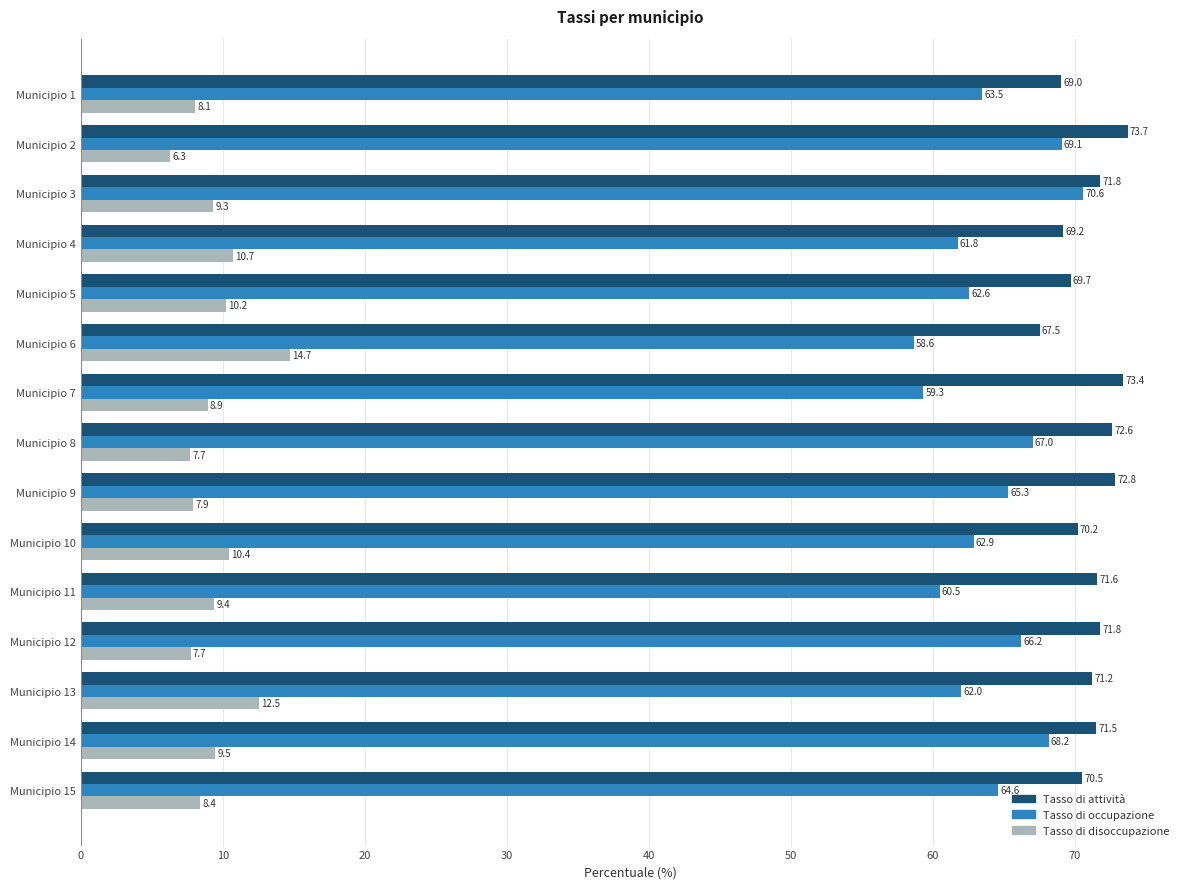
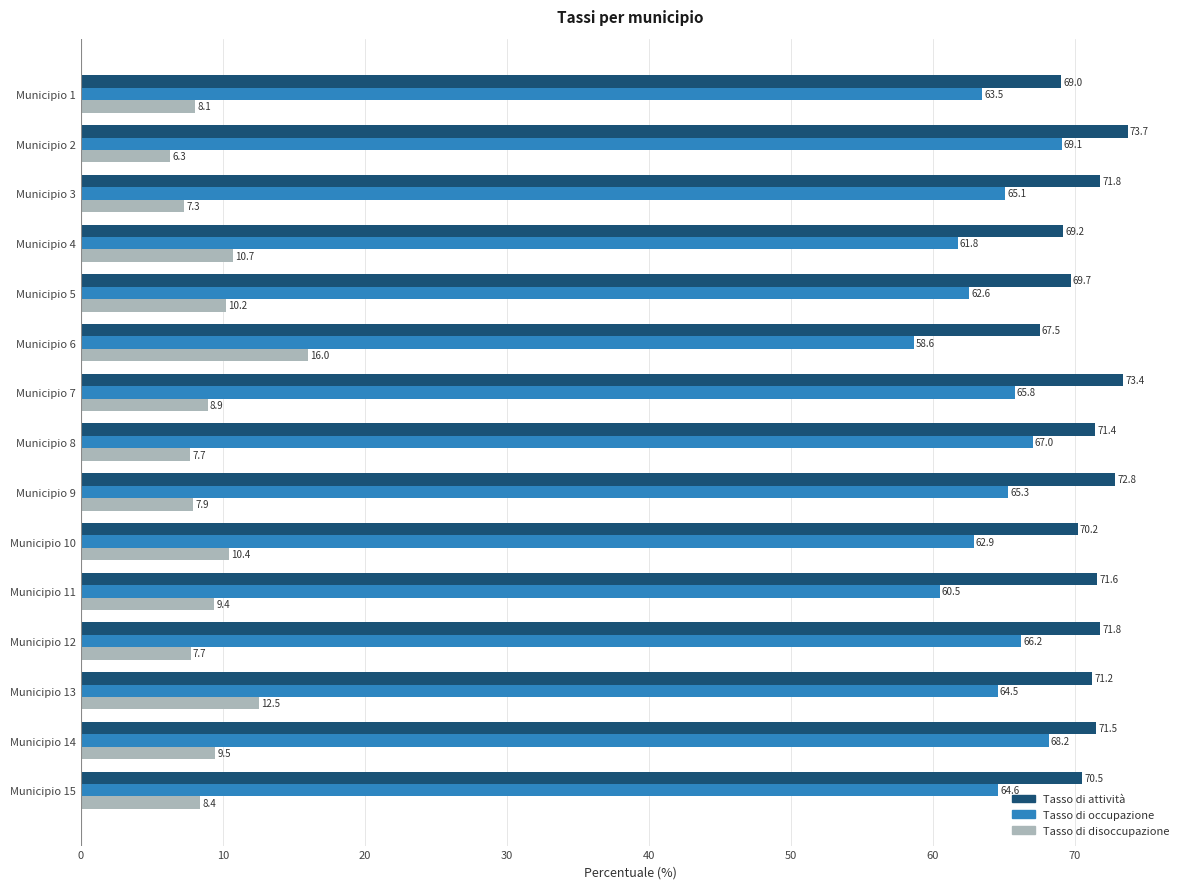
  {
    "Tasso di attività": {
      "Municipio 1": 69.0,
      "Municipio 2": 73.7,
      "Municipio 3": 71.8,
      "Municipio 4": 69.2,
      "Municipio 5": 69.7,
      "Municipio 6": 67.5,
      "Municipio 7": 73.4,
-     "Municipio 8": 72.6,
+     "Municipio 8": 71.4,
      "Municipio 9": 72.8,
      "Municipio 10": 70.2,
      "Municipio 11": 71.6,
      "Municipio 12": 71.8,
      "Municipio 13": 71.2,
      "Municipio 14": 71.5,
      "Municipio 15": 70.5
    },
    "Tasso di occupazione": {
      "Municipio 1": 63.5,
      "Municipio 2": 69.1,
-     "Municipio 3": 70.6,
+     "Municipio 3": 65.1,
      "Municipio 4": 61.8,
      "Municipio 5": 62.6,
      "Municipio 6": 58.6,
-     "Municipio 7": 59.3,
+     "Municipio 7": 65.8,
      "Municipio 8": 67.0,
      "Municipio 9": 65.3,
      "Municipio 10": 62.9,
      "Municipio 11": 60.5,
      "Municipio 12": 66.2,
-     "Municipio 13": 62.0,
+     "Municipio 13": 64.5,
      "Municipio 14": 68.2,
      "Municipio 15": 64.6
    },
    "Tasso di disoccupazione": {
      "Municipio 1": 8.1,
      "Municipio 2": 6.3,
-     "Municipio 3": 9.3,
+     "Municipio 3": 7.3,
      "Municipio 4": 10.7,
      "Municipio 5": 10.2,
-     "Municipio 6": 14.7,
+     "Municipio 6": 16.0,
      "Municipio 7": 8.9,
      "Municipio 8": 7.7,
      "Municipio 9": 7.9,
      "Municipio 10": 10.4,
      "Municipio 11": 9.4,
      "Municipio 12": 7.7,
      "Municipio 13": 12.5,
      "Municipio 14": 9.5,
      "Municipio 15": 8.4
    }
  }
